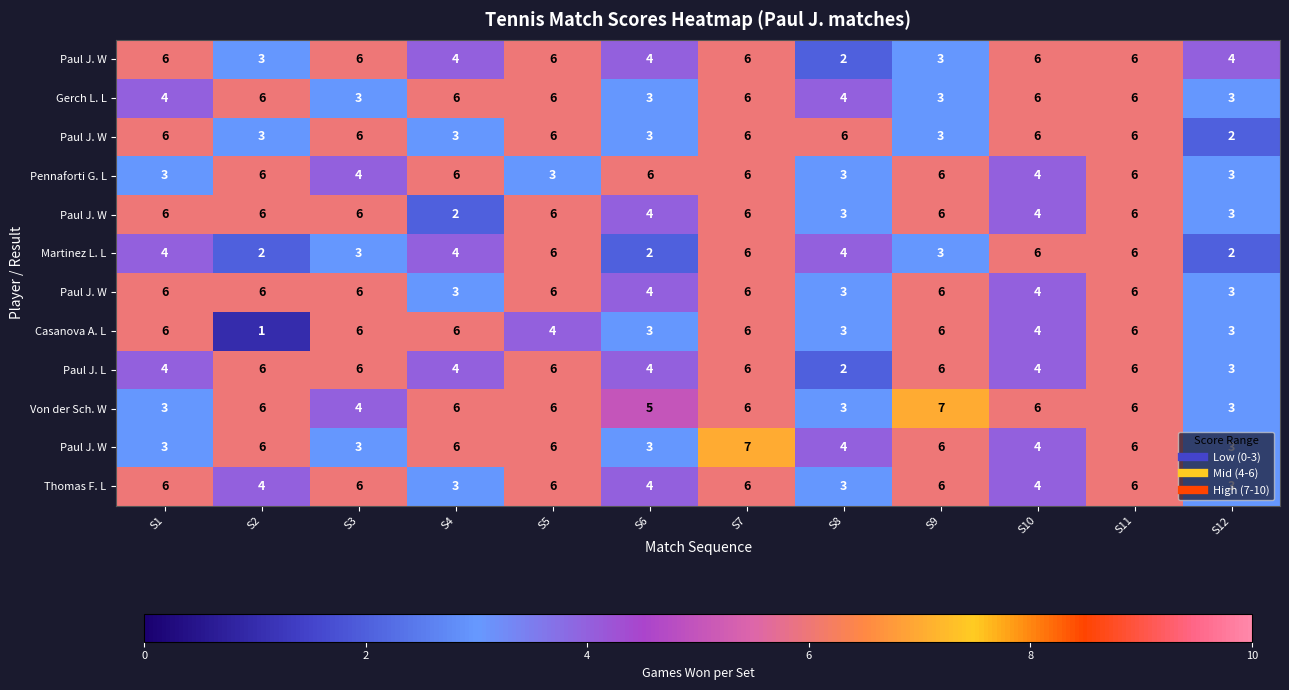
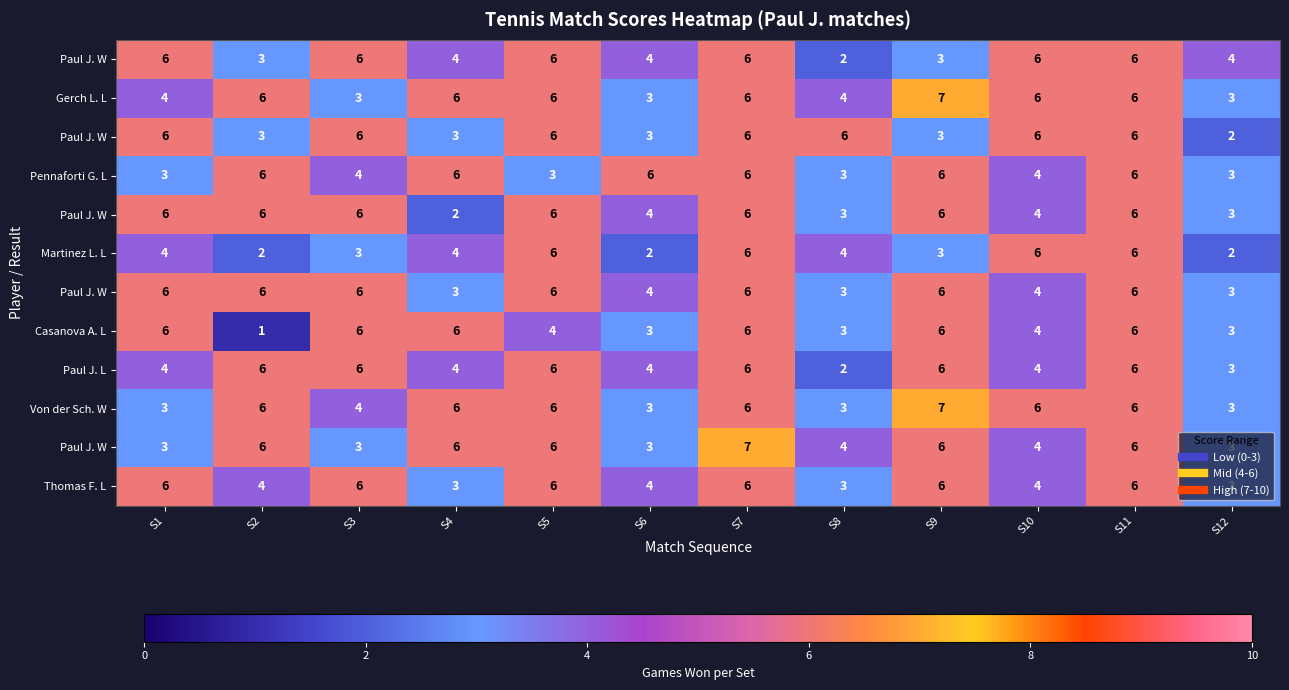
  {
    "Gerch L. L": {
      "S1": 4,
      "S2": 6,
      "S3": 3,
      "S4": 6,
      "S5": 6,
      "S6": 3,
      "S7": 6,
      "S8": 4,
-     "S9": 3,
+     "S9": 7,
      "S10": 6,
      "S11": 6,
      "S12": 3
    },
    "Pennaforti G. L": {
      "S1": 3,
      "S2": 6,
      "S3": 4,
      "S4": 6,
      "S5": 3,
      "S6": 6,
      "S7": 6,
      "S8": 3,
      "S9": 6,
      "S10": 4,
      "S11": 6,
      "S12": 3
    },
    "Martinez L. L": {
      "S1": 4,
      "S2": 2,
      "S3": 3,
      "S4": 4,
      "S5": 6,
      "S6": 2,
      "S7": 6,
      "S8": 4,
      "S9": 3,
      "S10": 6,
      "S11": 6,
      "S12": 2
    },
    "Casanova A. L": {
      "S1": 6,
      "S2": 1,
      "S3": 6,
      "S4": 6,
      "S5": 4,
      "S6": 3,
      "S7": 6,
      "S8": 3,
      "S9": 6,
      "S10": 4,
      "S11": 6,
      "S12": 3
    },
    "Paul J. L": {
      "S1": 4,
      "S2": 6,
      "S3": 6,
      "S4": 4,
      "S5": 6,
      "S6": 4,
      "S7": 6,
      "S8": 2,
      "S9": 6,
      "S10": 4,
      "S11": 6,
      "S12": 3
    },
    "Von der Sch. W": {
      "S1": 3,
      "S2": 6,
      "S3": 4,
      "S4": 6,
      "S5": 6,
-     "S6": 5,
+     "S6": 3,
      "S7": 6,
      "S8": 3,
      "S9": 7,
      "S10": 6,
      "S11": 6,
      "S12": 3
    },
    "Thomas F. L": {
      "S1": 6,
      "S2": 4,
      "S3": 6,
      "S4": 3,
      "S5": 6,
      "S6": 4,
      "S7": 6,
      "S8": 3,
      "S9": 6,
      "S10": 4,
      "S11": 6
    }
  }
